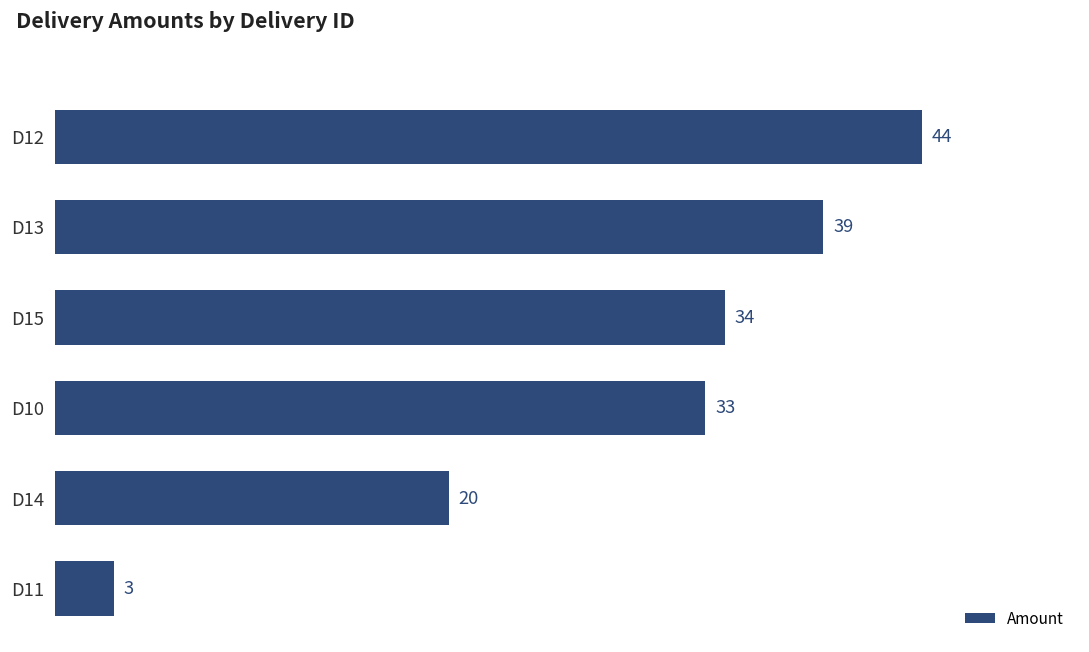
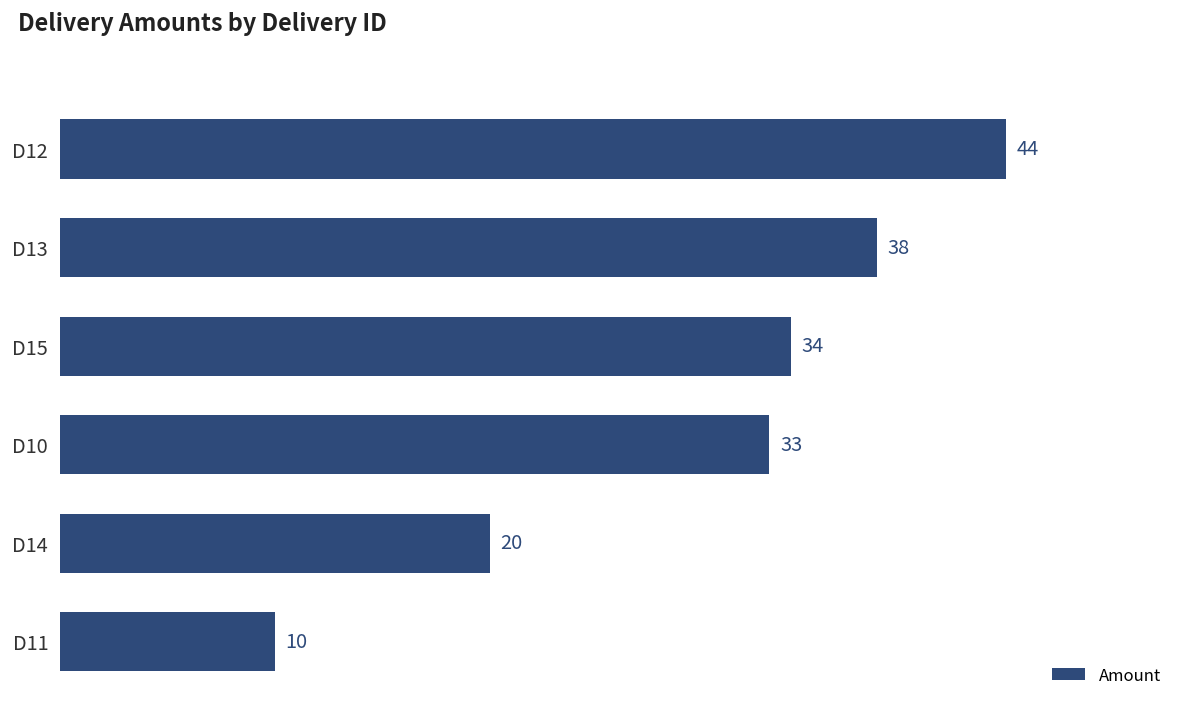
  {
    "D12": 44,
-   "D13": 39,
+   "D13": 38,
    "D15": 34,
    "D10": 33,
    "D14": 20,
-   "D11": 3
+   "D11": 10
  }
